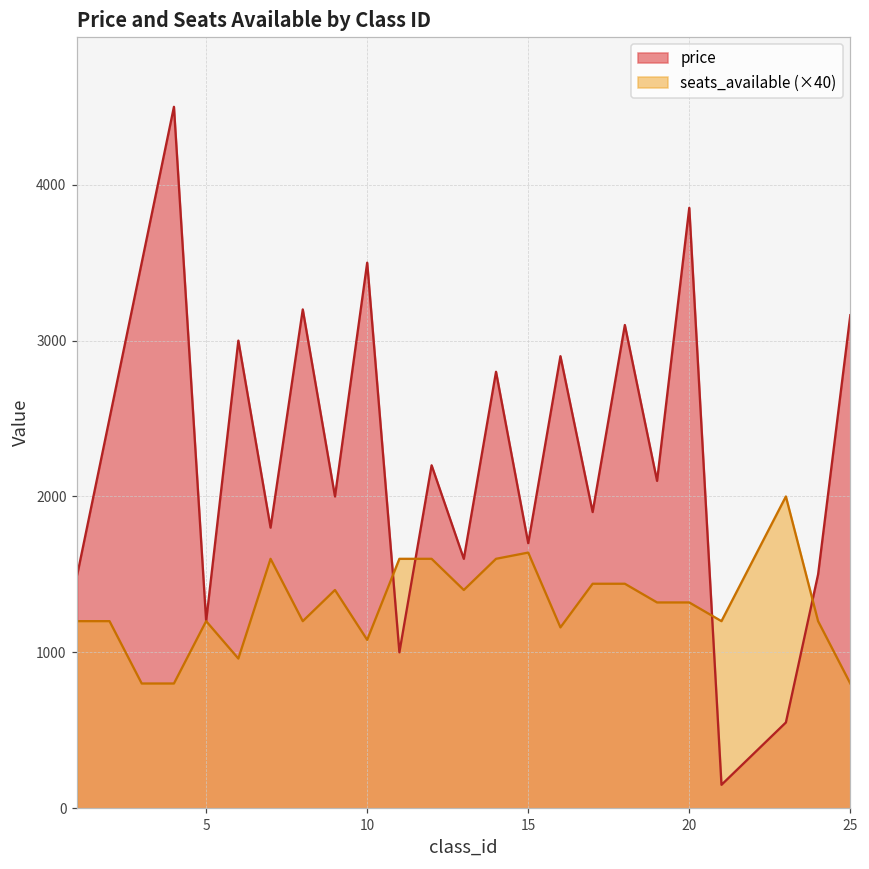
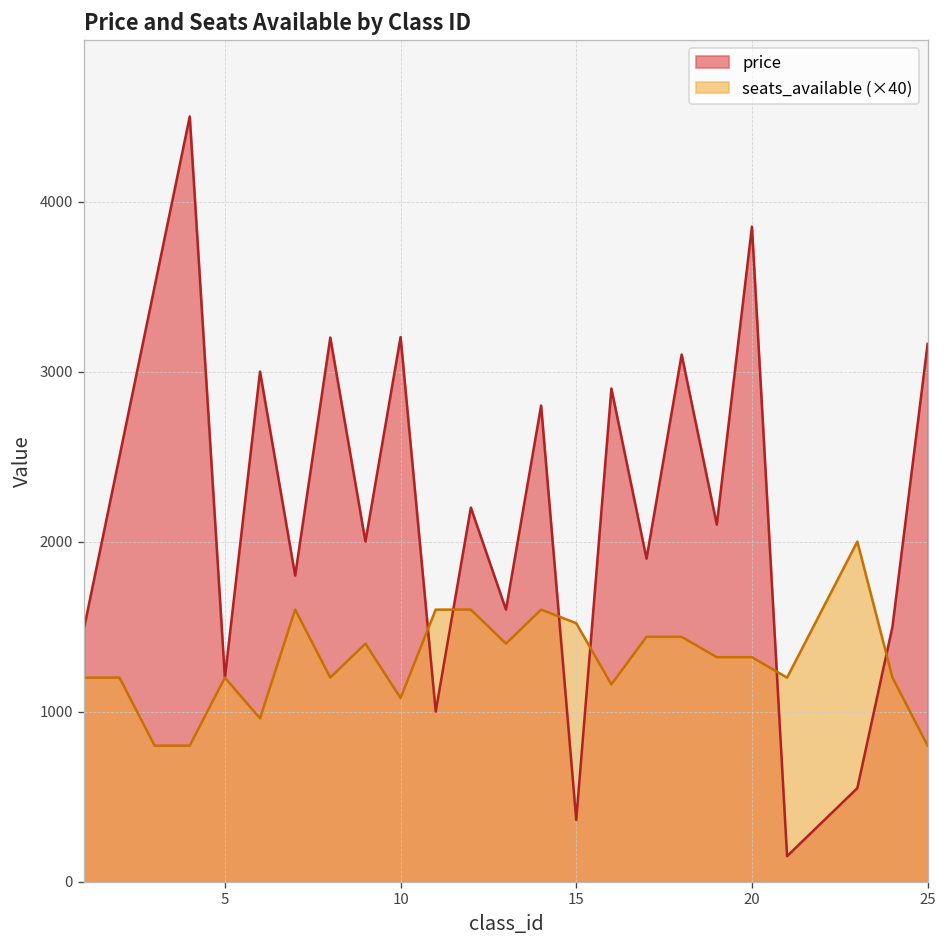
  {
    "price": {
-     "10": 3500,
-     "15": 1700,
+     "10": 3200,
+     "15": 360,
      "20": 3850,
      "25": 3160
    },
    "seats_available (×40)": {
      "10": 1080,
-     "15": 1640,
+     "15": 1520,
      "20": 1320,
      "25": 800
    }
  }
